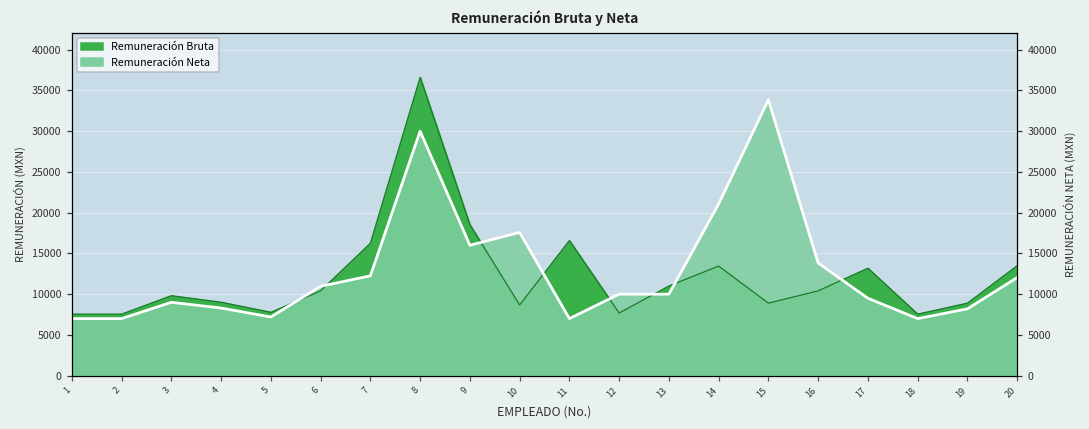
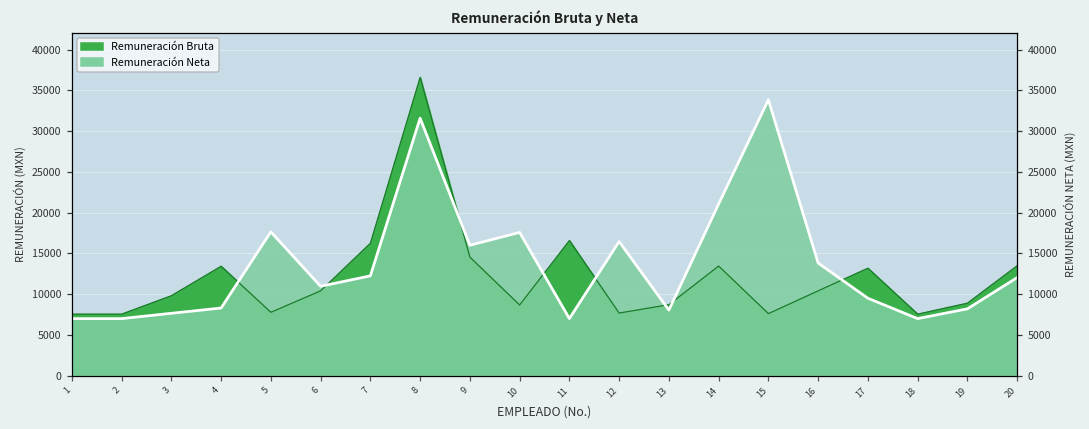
  {
    "Remuneración Bruta": {
      "1": 8000,
      "2": 8000,
      "3": 10000,
-     "4": 9000,
+     "4": 13000,
      "5": 8000,
      "6": 10000,
      "7": 16000,
      "8": 37000,
-     "9": 19000,
+     "9": 15000,
      "10": 9000,
      "11": 17000,
      "12": 8000,
-     "13": 11000,
+     "13": 9000,
      "14": 13000,
-     "15": 9000,
+     "15": 8000,
      "16": 10000,
      "17": 13000,
      "18": 8000,
      "19": 9000,
      "20": 13000
    },
    "Remuneración Neta": {
      "1": 7000,
      "2": 7000,
-     "3": 9000,
+     "3": 8000,
      "4": 8000,
-     "5": 7000,
+     "5": 18000,
      "6": 11000,
      "7": 12000,
-     "8": 30000,
+     "8": 32000,
      "9": 16000,
      "10": 18000,
      "11": 7000,
-     "12": 10000,
-     "13": 10000,
+     "12": 16000,
+     "13": 8000,
      "14": 21000,
      "15": 34000,
      "16": 14000,
      "17": 10000,
      "18": 7000,
      "19": 8000,
      "20": 12000
    }
  }
